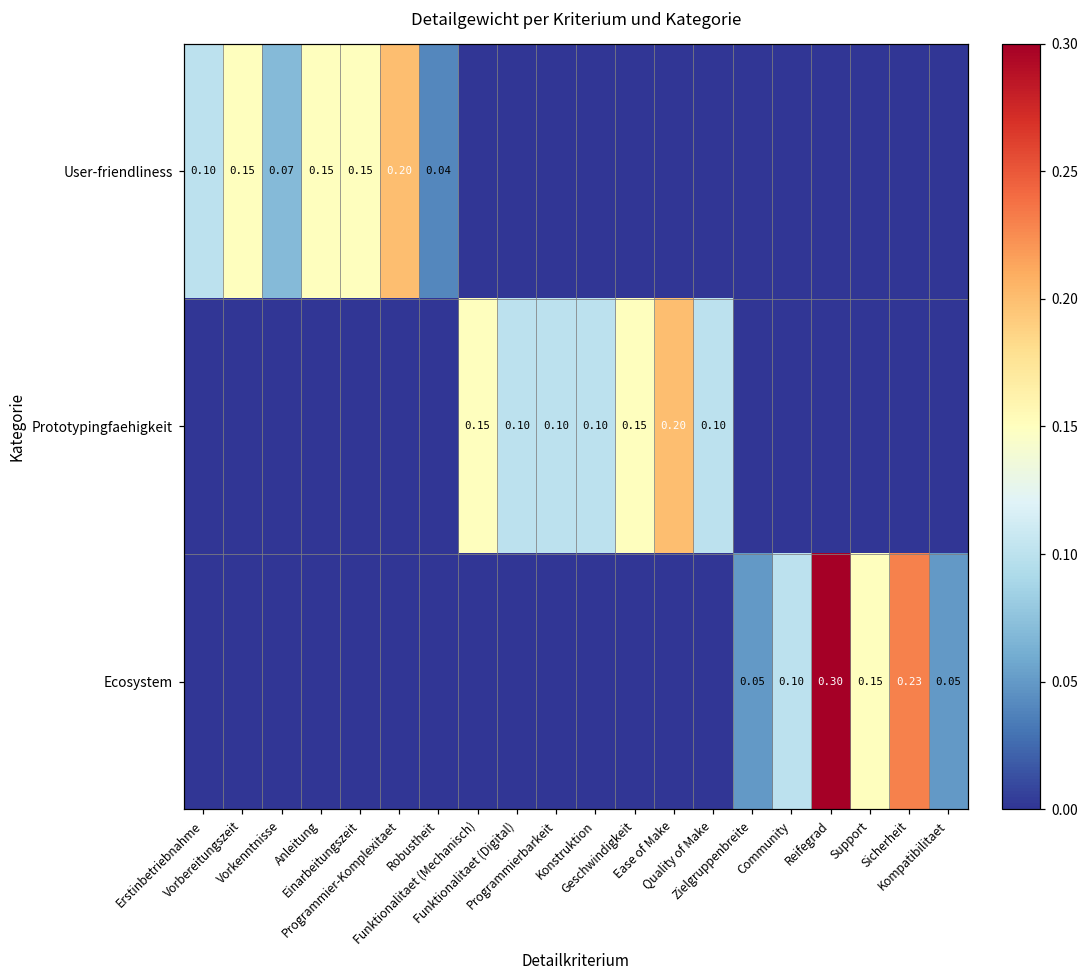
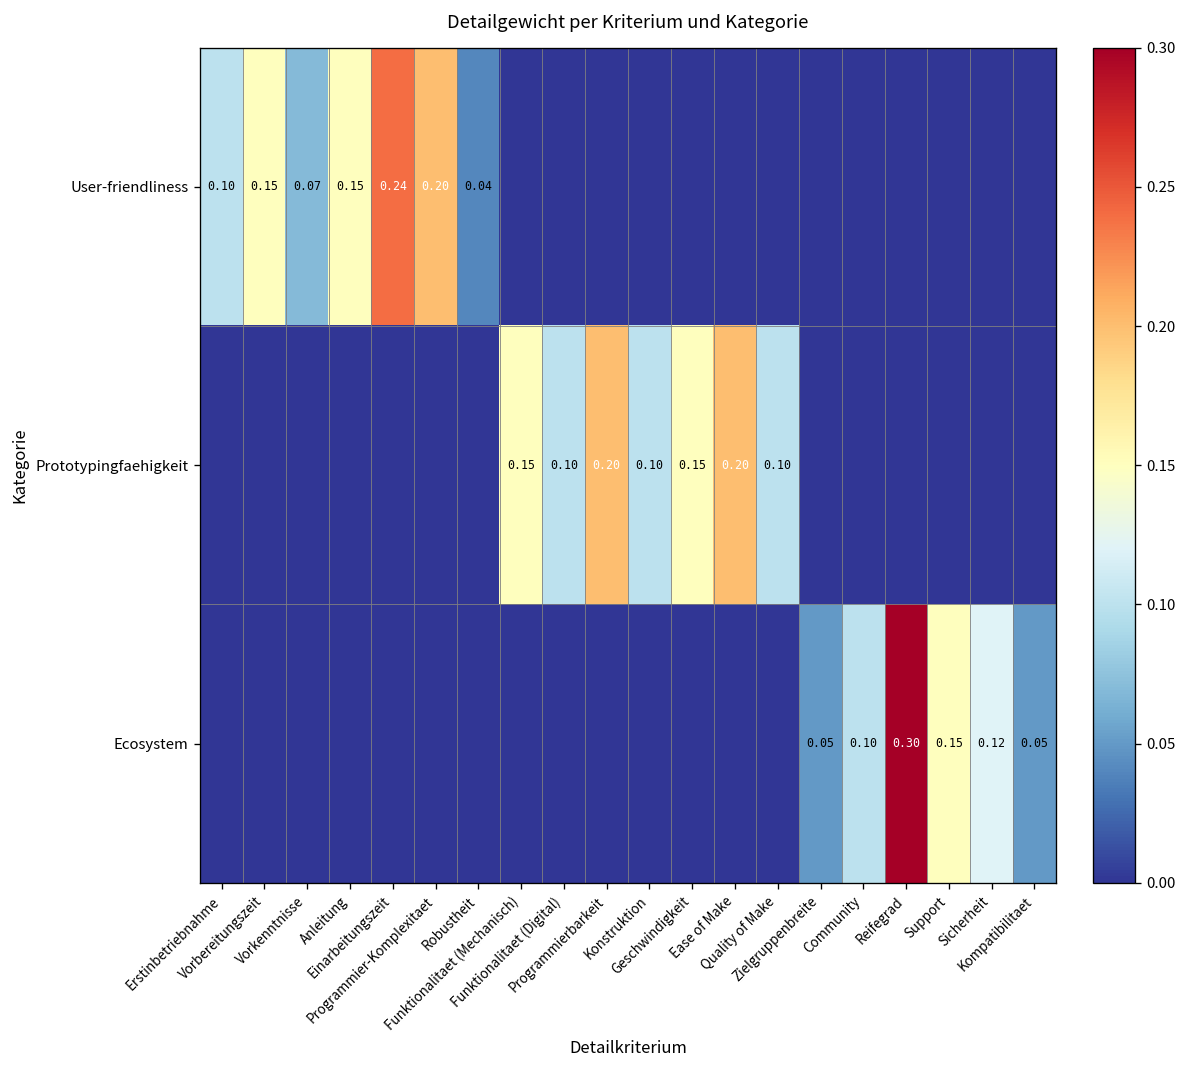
  {
    "User-friendliness": {
      "Erstinbetriebnahme": 0.10,
      "Vorbereitungszeit": 0.15,
      "Vorkenntnisse": 0.07,
      "Anleitung": 0.15,
-     "Einarbeitungszeit": 0.15,
+     "Einarbeitungszeit": 0.24,
      "Programmier-Komplexitaet": 0.20,
      "Robustheit": 0.04
    },
    "Prototypingfaehigkeit": {
      "Funktionalitaet (Mechanisch)": 0.15,
      "Funktionalitaet (Digital)": 0.10,
-     "Programmierbarkeit": 0.10,
+     "Programmierbarkeit": 0.20,
      "Konstruktion": 0.10,
      "Geschwindigkeit": 0.15,
      "Ease of Make": 0.20,
      "Quality of Make": 0.10
    },
    "Ecosystem": {
      "Zielgruppenbreite": 0.05,
      "Community": 0.10,
      "Reifegrad": 0.30,
      "Support": 0.15,
-     "Sicherheit": 0.23,
+     "Sicherheit": 0.12,
      "Kompatibilitaet": 0.05
    }
  }
